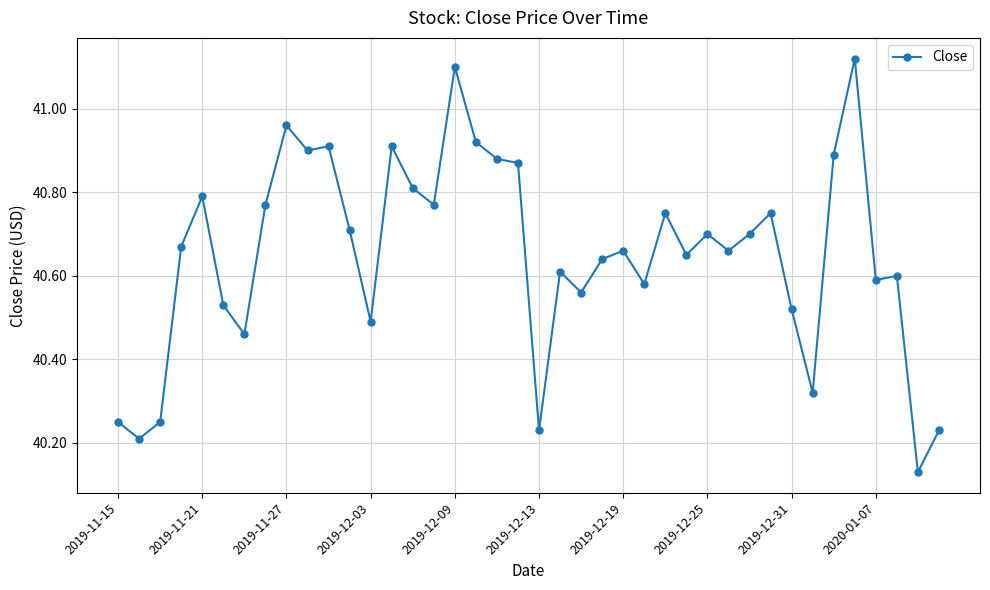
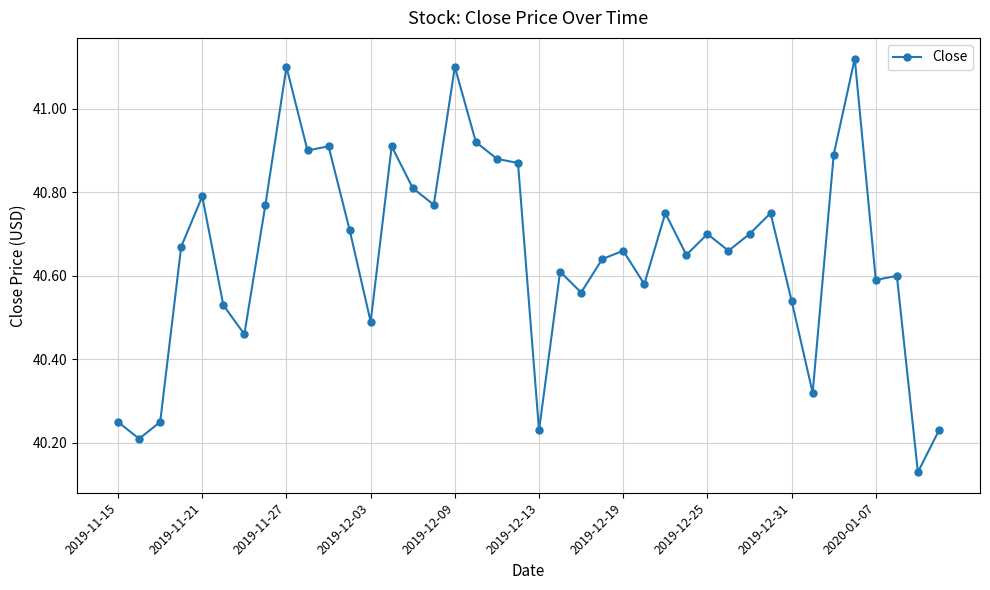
  {
    "2019-11-15": 40.25,
    "2019-11-21": 40.79,
-   "2019-11-27": 40.96,
+   "2019-11-27": 41.10,
    "2019-12-03": 40.49,
    "2019-12-09": 41.10,
    "2019-12-13": 40.23,
    "2019-12-19": 40.66,
    "2019-12-25": 40.70,
-   "2019-12-31": 40.52,
+   "2019-12-31": 40.54,
    "2020-01-07": 40.59
  }
